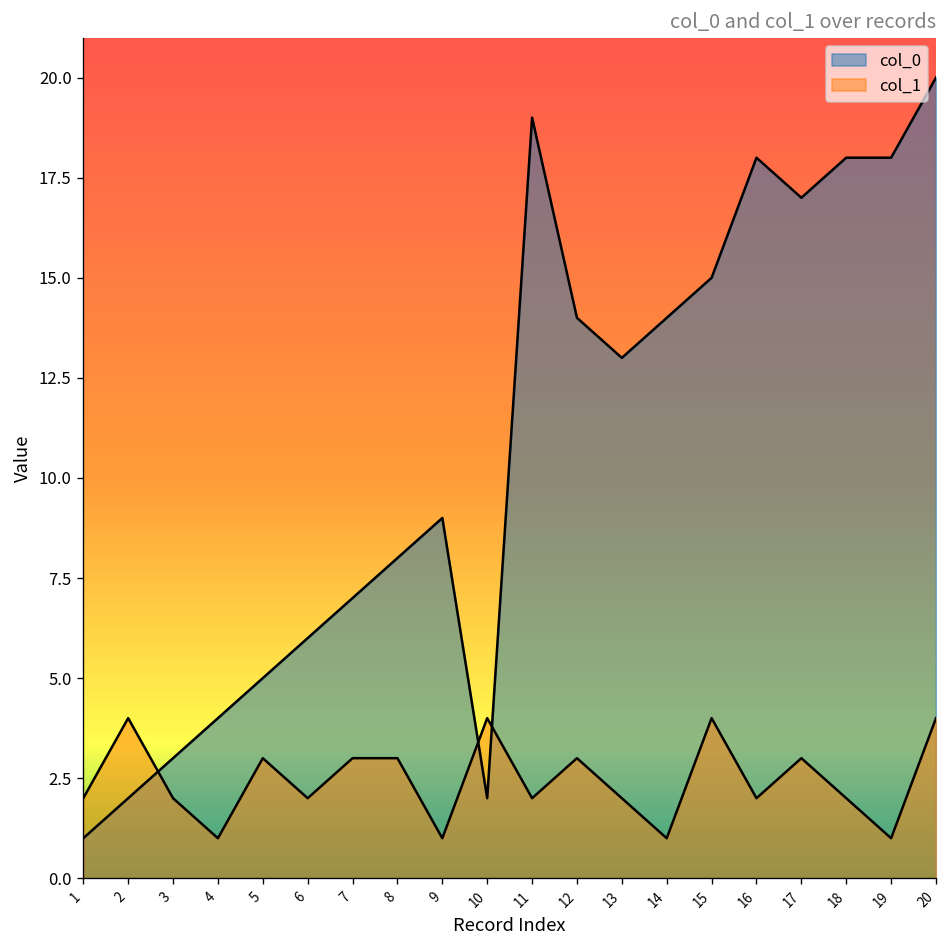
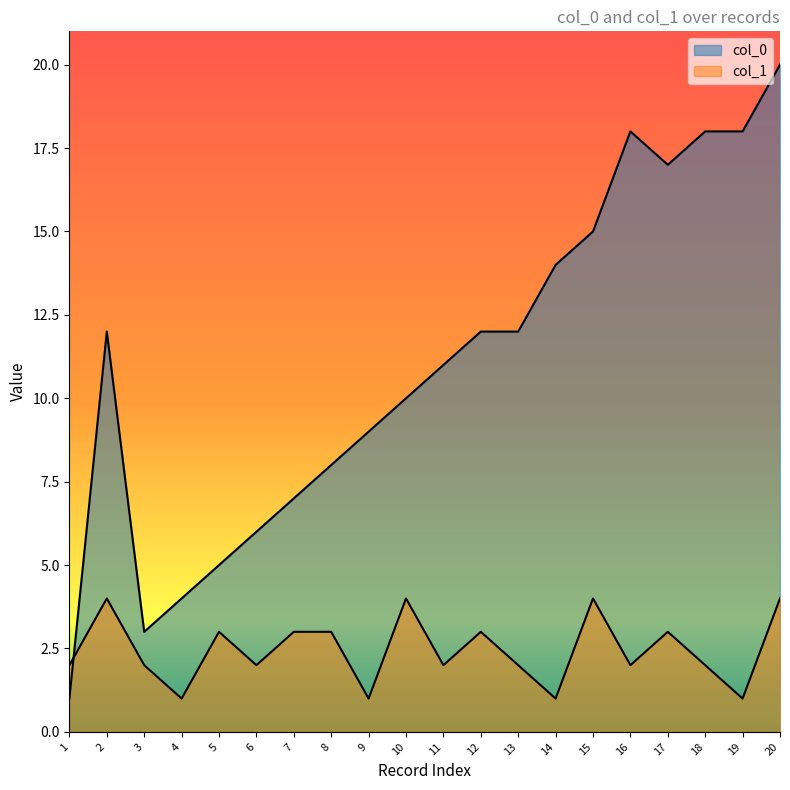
  {
    "col_0": {
      "1": 1,
-     "2": 2,
+     "2": 12,
      "3": 3,
      "4": 4,
      "5": 5,
      "6": 6,
      "7": 7,
      "8": 8,
      "9": 9,
-     "10": 2,
-     "11": 19,
-     "12": 14,
-     "13": 13,
+     "10": 10,
+     "11": 11,
+     "12": 12,
+     "13": 12,
      "14": 14,
      "15": 15,
      "16": 18,
      "17": 17,
      "18": 18,
      "19": 18,
      "20": 20
    },
    "col_1": {
      "1": 2,
      "2": 4,
      "3": 2,
      "4": 1,
      "5": 3,
      "6": 2,
      "7": 3,
      "8": 3,
      "9": 1,
      "10": 4,
      "11": 2,
      "12": 3,
      "13": 2,
      "14": 1,
      "15": 4,
      "16": 2,
      "17": 3,
      "18": 2,
      "19": 1,
      "20": 4
    }
  }
